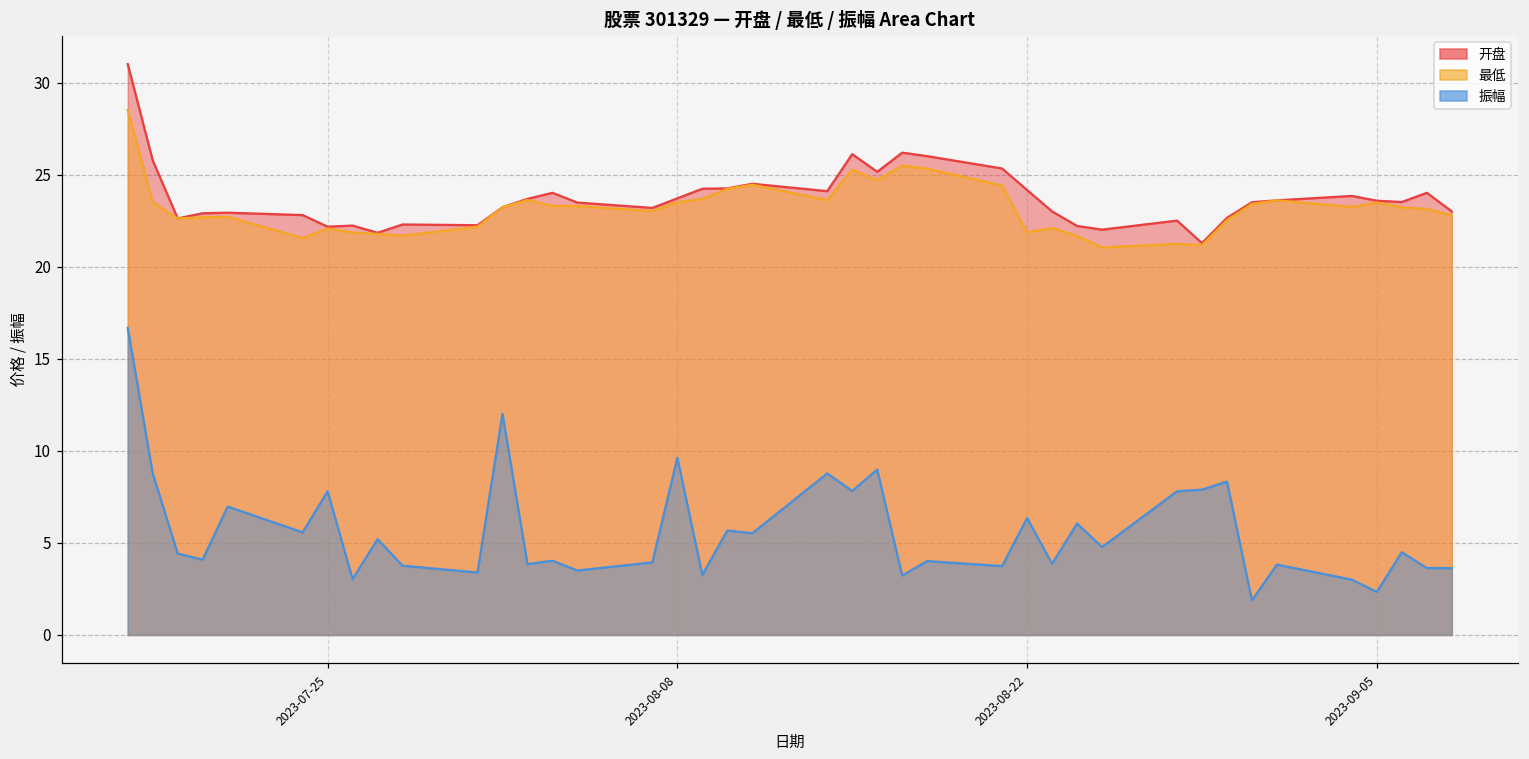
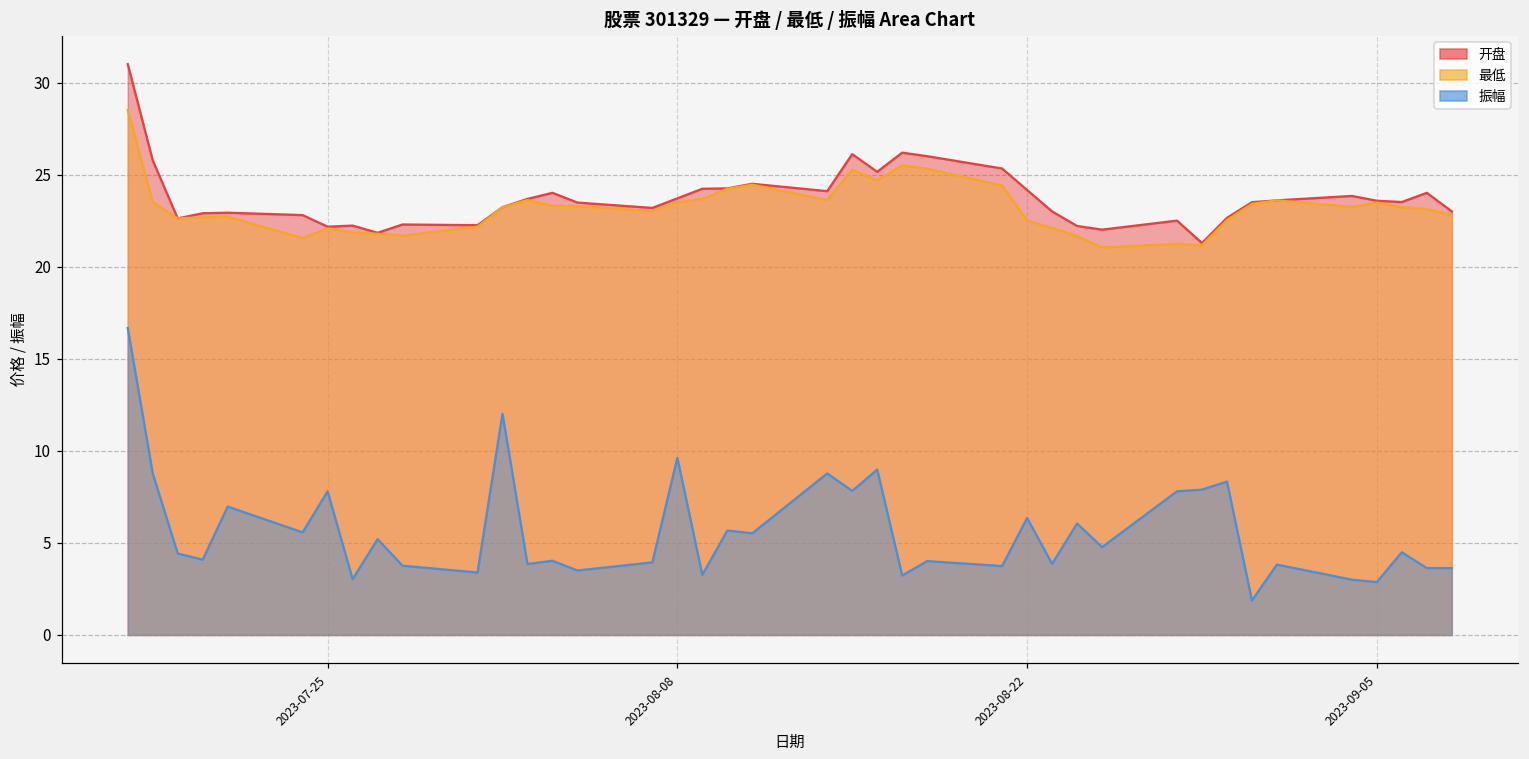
  {
    "开盘": {
      "2023-08-08": 23.7,
      "2023-08-22": 24.2
    },
    "最低": {
      "2023-08-08": 23.5,
-     "2023-08-22": 21.9
+     "2023-08-22": 22.5
    },
    "振幅": {
      "2023-07-25": 7.8,
      "2023-08-08": 9.6,
      "2023-08-22": 6.4,
-     "2023-09-05": 2.3
+     "2023-09-05": 2.9
    }
  }
